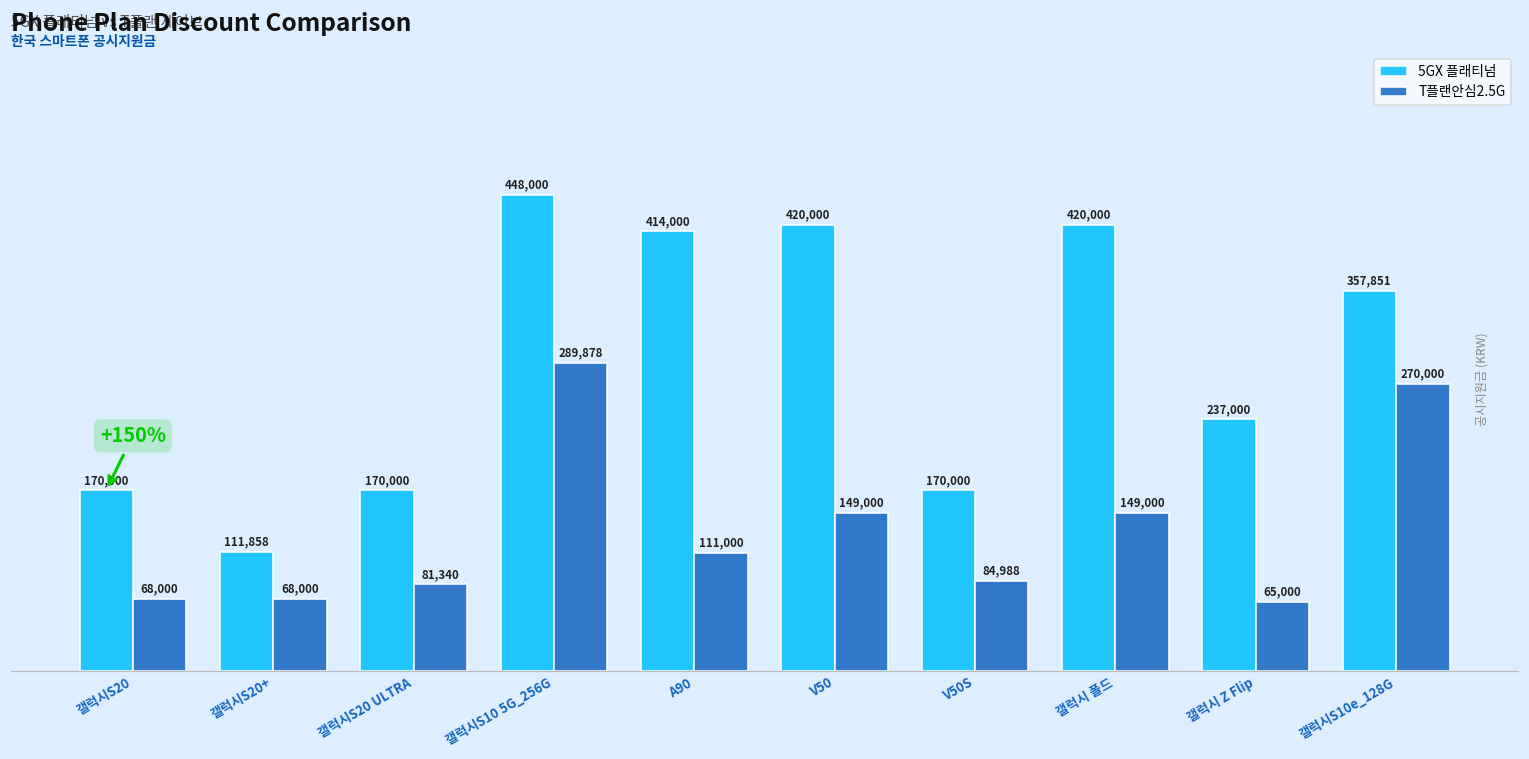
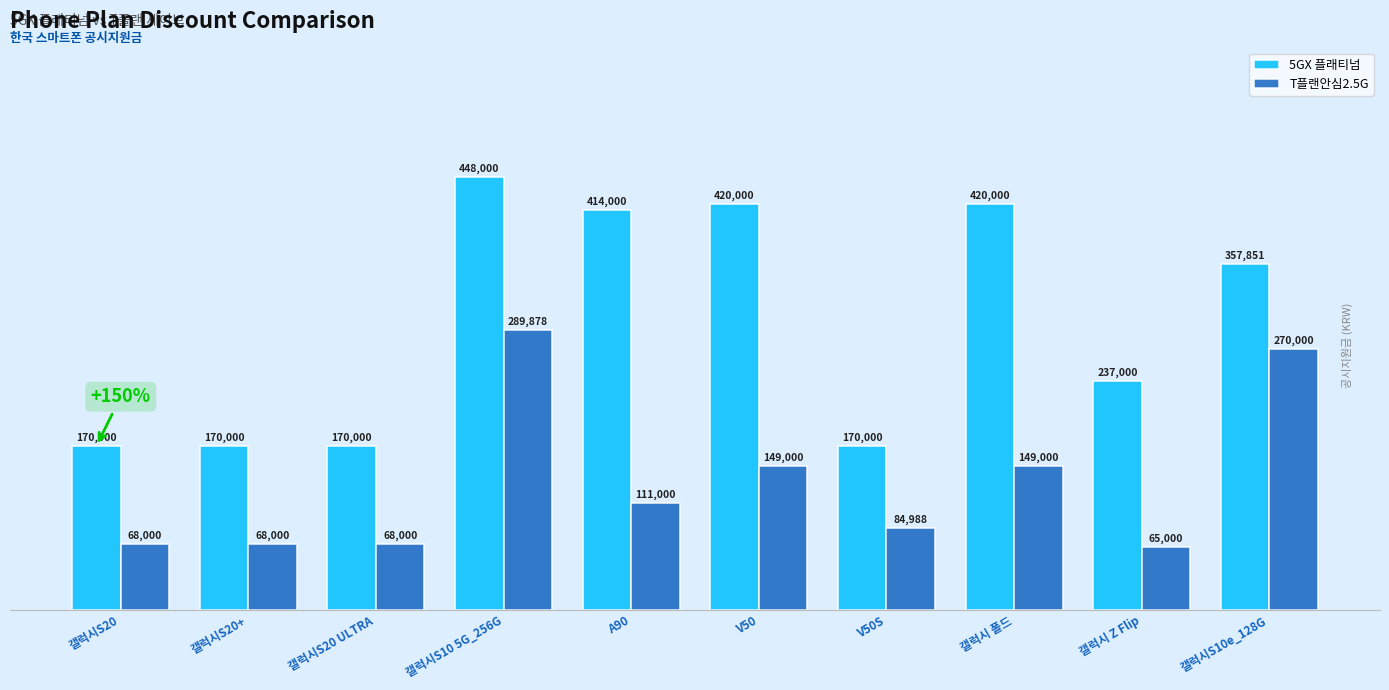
  {
    "5GX 플래티넘": {
-     "갤럭시S20+": "111,858",
+     "갤럭시S20+": "170,000",
      "갤럭시S20 ULTRA": "170,000",
      "갤럭시S10 5G_256G": "448,000",
      "A90": "414,000",
      "V50": "420,000",
      "V50S": "170,000",
      "갤럭시 폴드": "420,000",
      "갤럭시 Z Flip": "237,000",
      "갤럭시S10e_128G": "357,851"
    },
    "T플랜안심2.5G": {
      "갤럭시S20": "68,000",
      "갤럭시S20+": "68,000",
-     "갤럭시S20 ULTRA": "81,340",
+     "갤럭시S20 ULTRA": "68,000",
      "갤럭시S10 5G_256G": "289,878",
      "A90": "111,000",
      "V50": "149,000",
      "V50S": "84,988",
      "갤럭시 폴드": "149,000",
      "갤럭시 Z Flip": "65,000",
      "갤럭시S10e_128G": "270,000"
    }
  }
